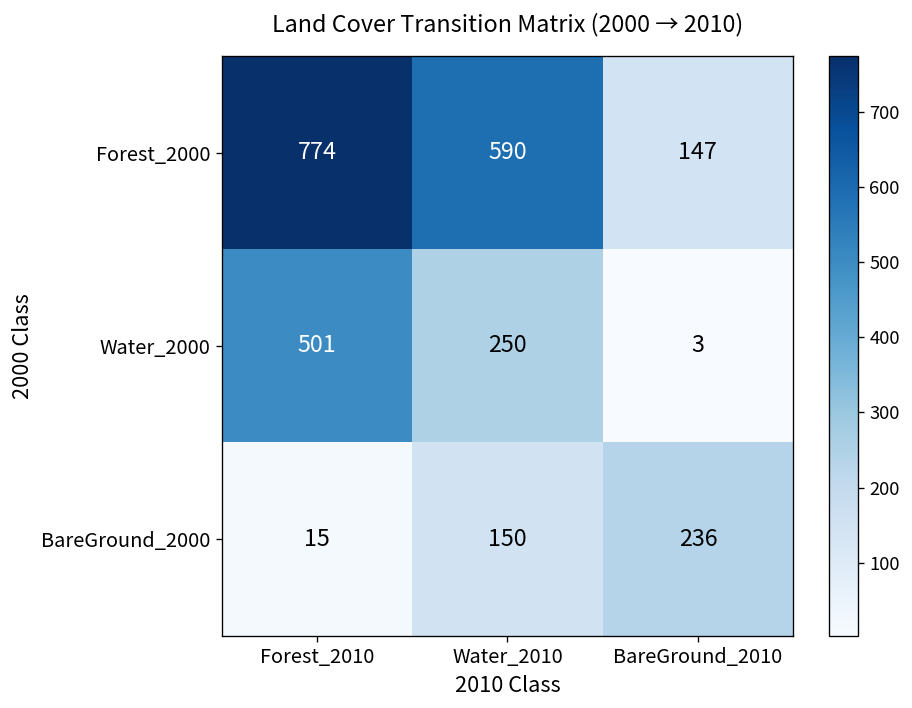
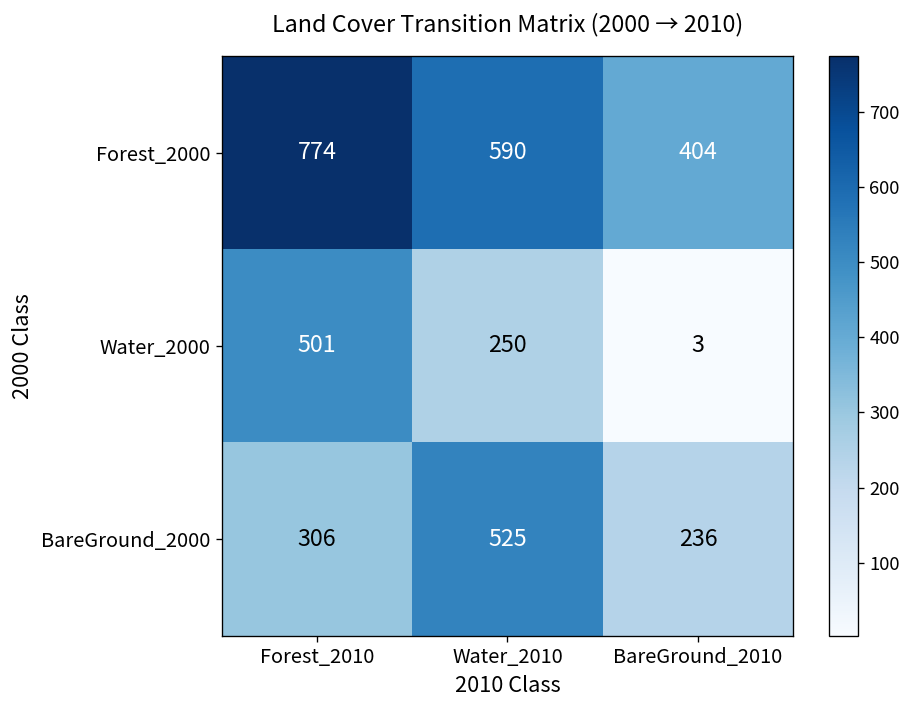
  {
    "Forest_2000": {
      "Forest_2010": 774,
      "Water_2010": 590,
-     "BareGround_2010": 147
+     "BareGround_2010": 404
    },
    "Water_2000": {
      "Forest_2010": 501,
      "Water_2010": 250,
      "BareGround_2010": 3
    },
    "BareGround_2000": {
-     "Forest_2010": 15,
-     "Water_2010": 150,
+     "Forest_2010": 306,
+     "Water_2010": 525,
      "BareGround_2010": 236
    }
  }
